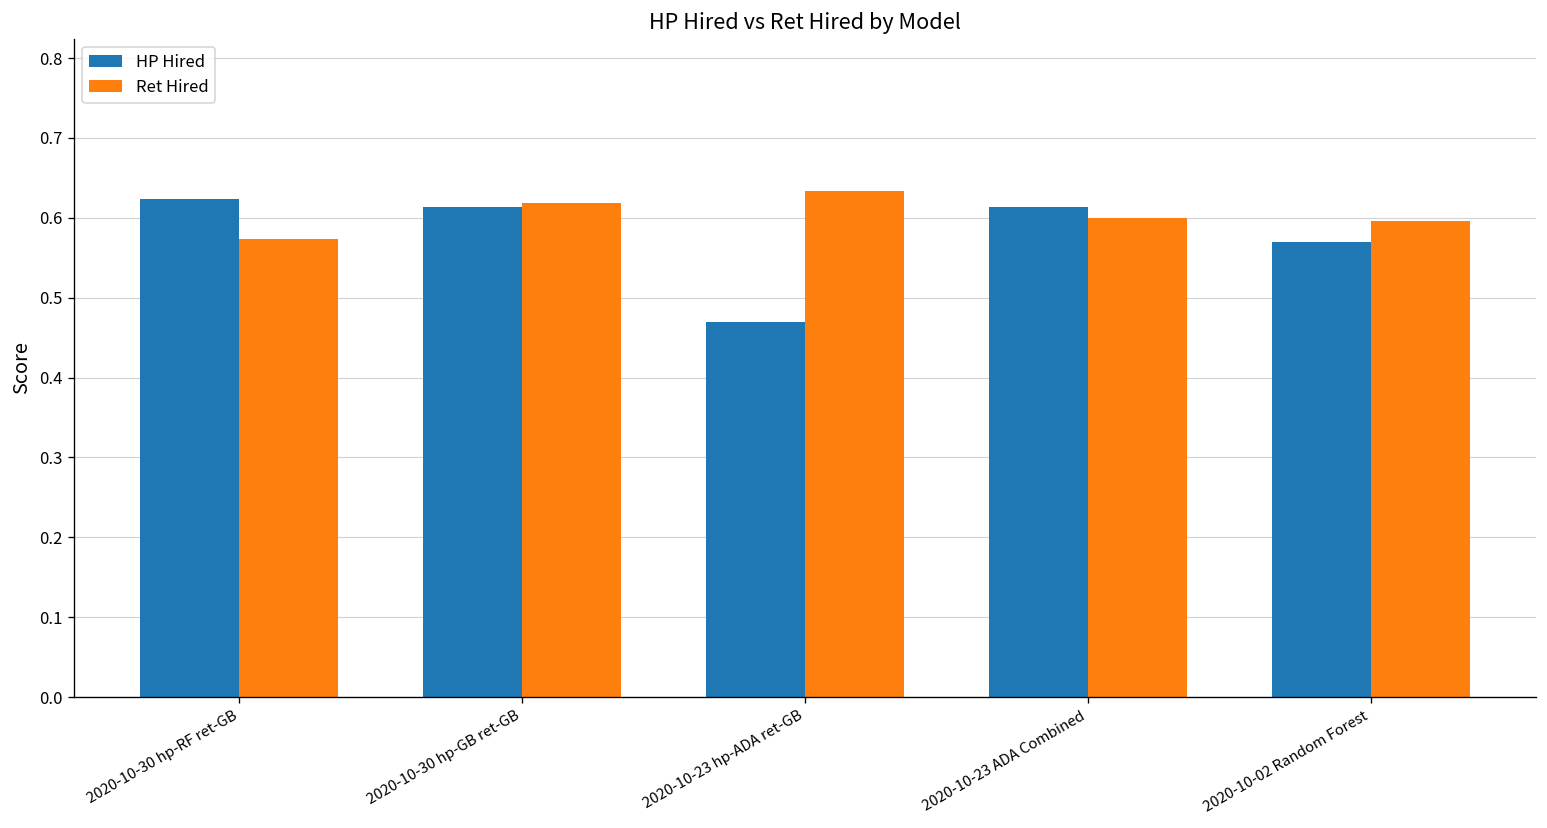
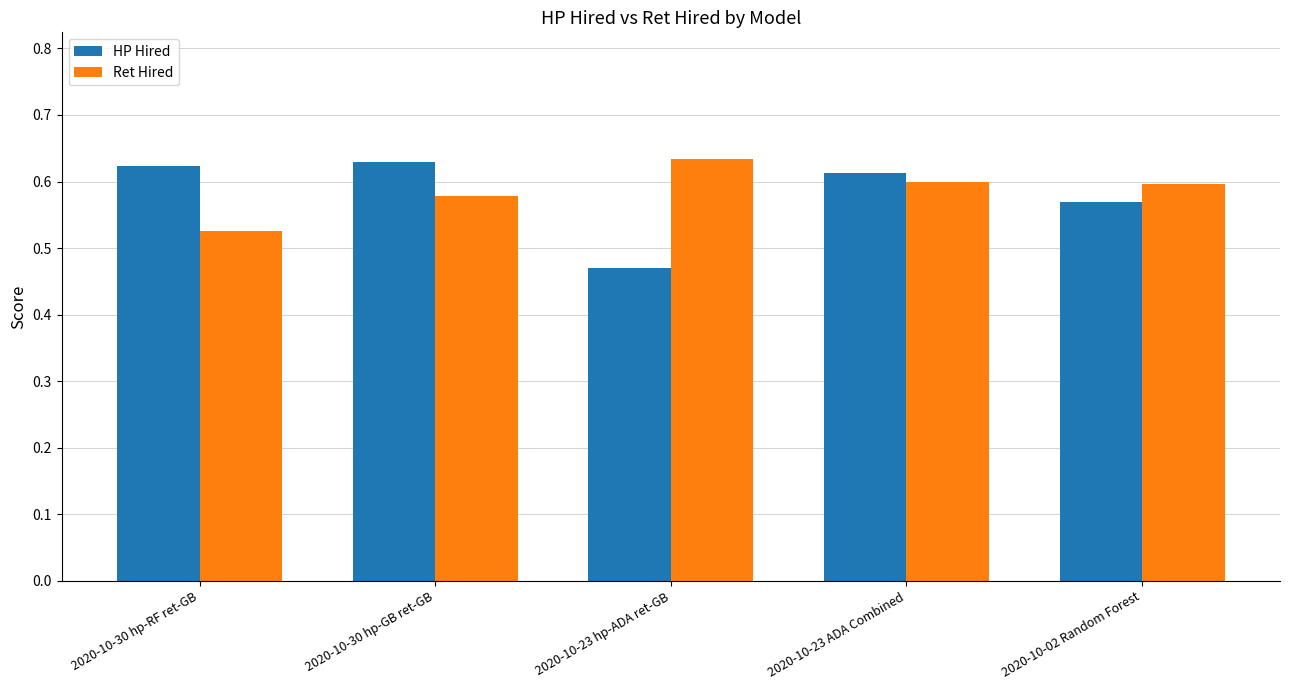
  {
    "HP Hired": {
      "2020-10-30 hp-RF ret-GB": 0.62,
-     "2020-10-30 hp-GB ret-GB": 0.61,
+     "2020-10-30 hp-GB ret-GB": 0.63,
      "2020-10-23 hp-ADA ret-GB": 0.47,
      "2020-10-23 ADA Combined": 0.61,
      "2020-10-02 Random Forest": 0.57
    },
    "Ret Hired": {
-     "2020-10-30 hp-RF ret-GB": 0.57,
-     "2020-10-30 hp-GB ret-GB": 0.62,
+     "2020-10-30 hp-RF ret-GB": 0.53,
+     "2020-10-30 hp-GB ret-GB": 0.58,
      "2020-10-23 hp-ADA ret-GB": 0.63,
      "2020-10-23 ADA Combined": 0.60,
      "2020-10-02 Random Forest": 0.60
    }
  }
